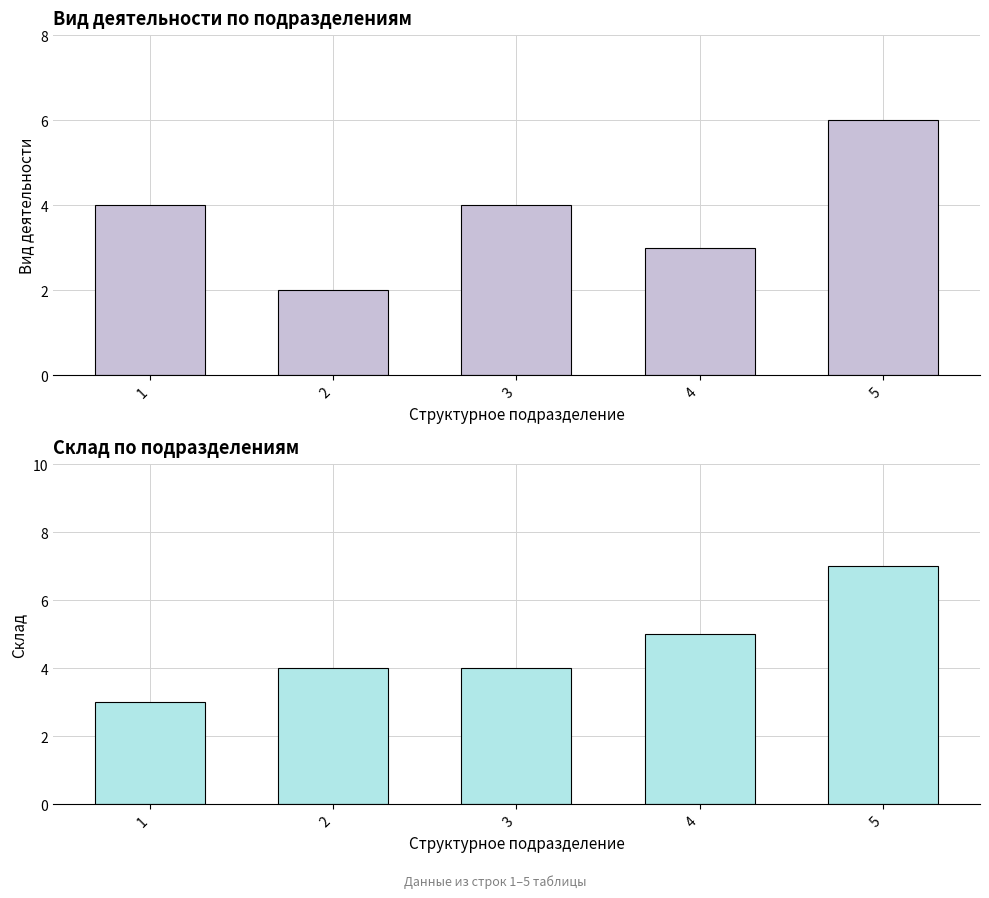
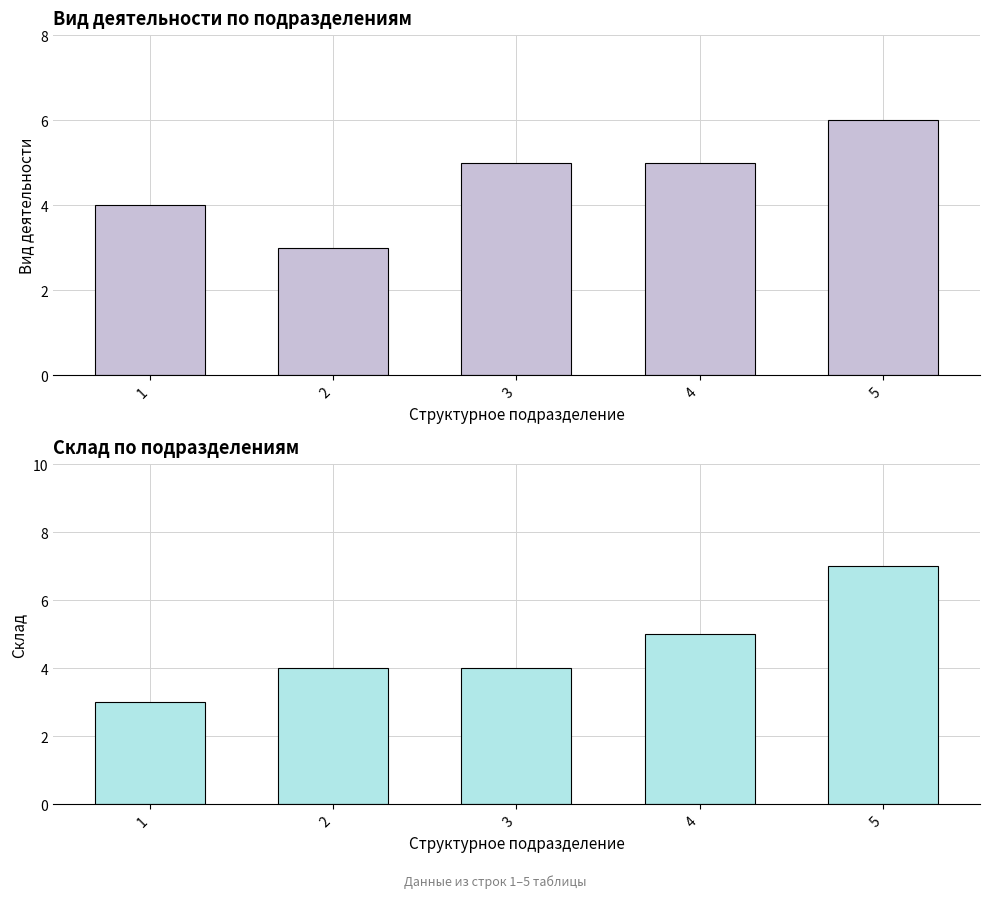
  {
    "Вид деятельности по подразделениям": {
      "1": 4,
-     "2": 2,
-     "3": 4,
-     "4": 3,
+     "2": 3,
+     "3": 5,
+     "4": 5,
      "5": 6
    },
    "Склад по подразделениям": {
      "1": 3.0,
      "2": 4.0,
      "3": 4.0,
      "4": 5.0,
      "5": 7.0
    }
  }
